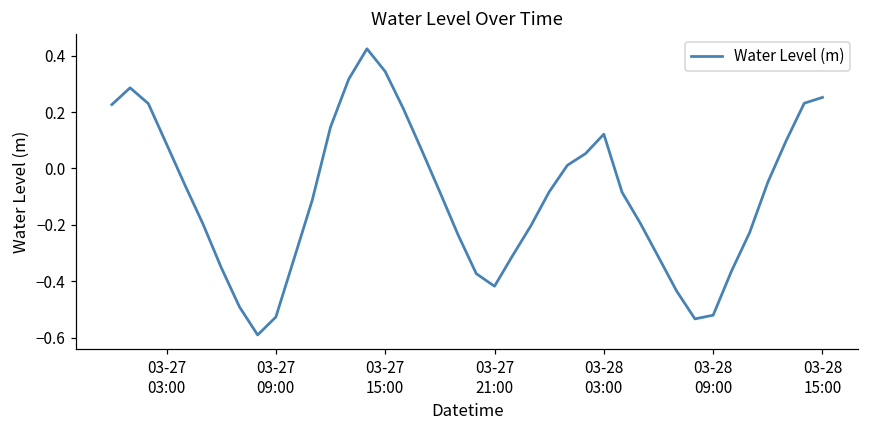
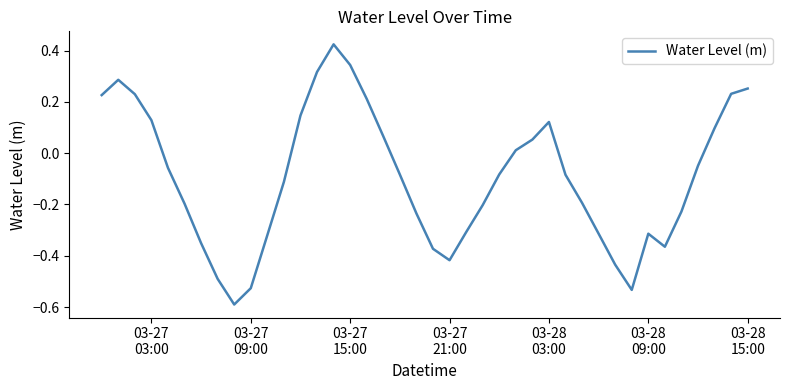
  {
-   "03-27 03:00": 0.09,
+   "03-27 03:00": 0.13,
    "03-27 09:00": -0.53,
    "03-27 15:00": 0.34,
    "03-27 21:00": -0.42,
    "03-28 03:00": 0.12,
-   "03-28 09:00": -0.52,
+   "03-28 09:00": -0.31,
    "03-28 15:00": 0.25
  }
